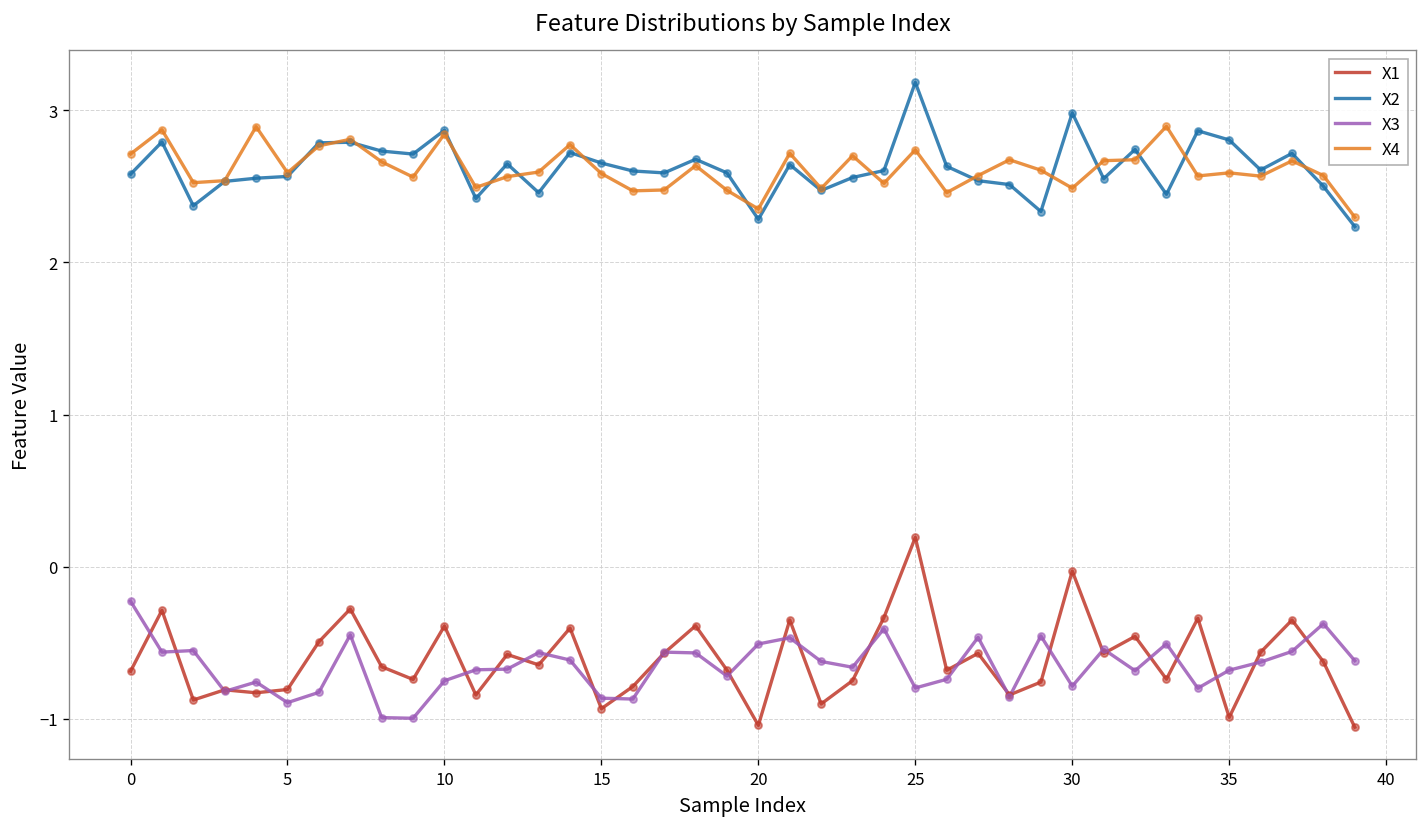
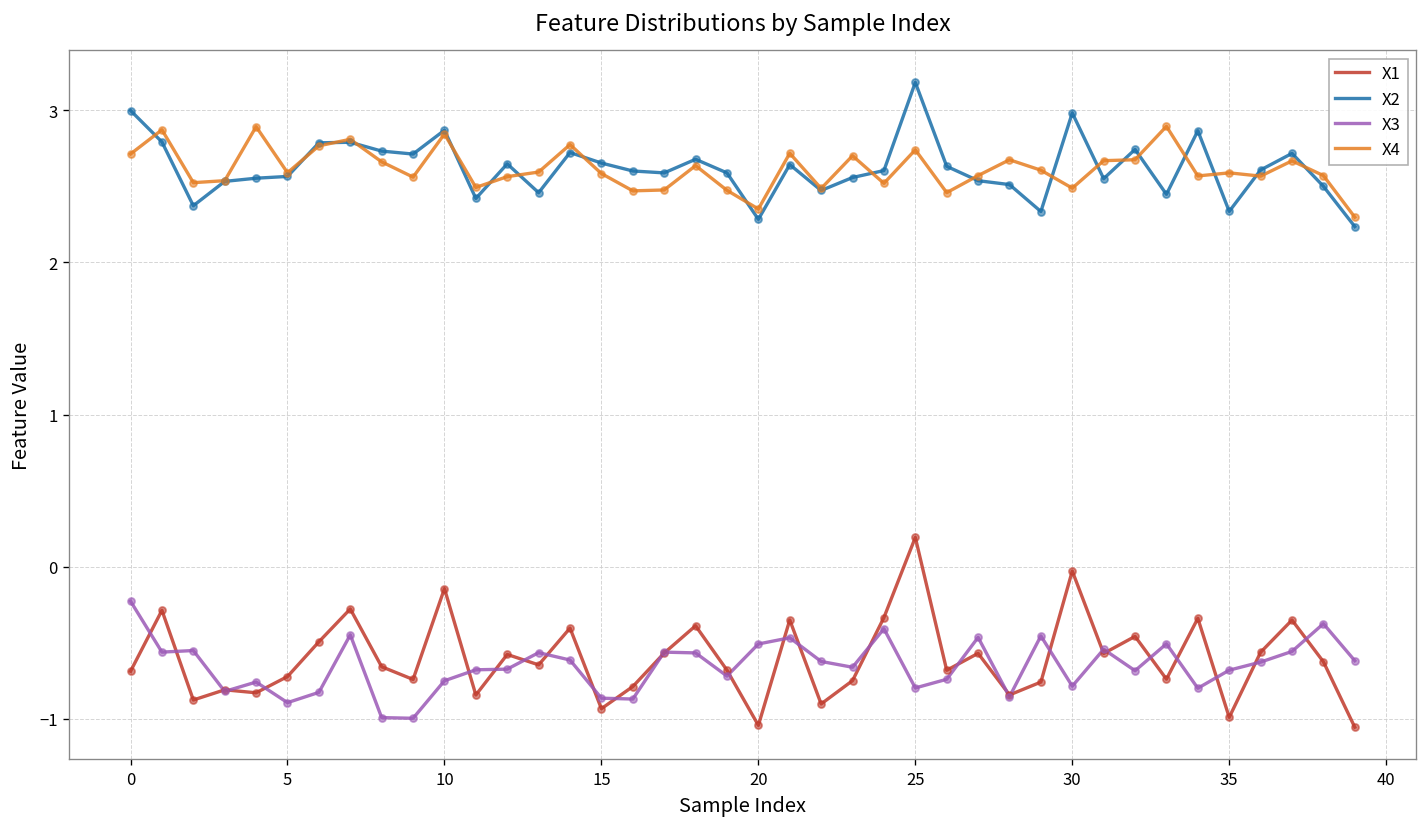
  {
    "X1": {
      "0": -0.69,
-     "5": -0.81,
-     "10": -0.39,
+     "5": -0.72,
+     "10": -0.14,
      "15": -0.93,
      "20": -1.04,
      "25": 0.19,
      "30": -0.03,
      "35": -0.99
    },
    "X2": {
-     "0": 2.58,
+     "0": 3.00,
      "5": 2.57,
      "10": 2.87,
      "15": 2.65,
      "20": 2.28,
      "25": 3.18,
      "30": 2.98,
-     "35": 2.81
+     "35": 2.34
    },
    "X3": {
      "0": -0.23,
      "5": -0.89,
      "10": -0.75,
      "15": -0.87,
      "20": -0.51,
      "25": -0.80,
      "30": -0.79,
      "35": -0.68
    },
    "X4": {
      "0": 2.71,
      "5": 2.59,
      "10": 2.85,
      "15": 2.58,
      "20": 2.35,
      "25": 2.74,
      "30": 2.49,
      "35": 2.59
    }
  }
